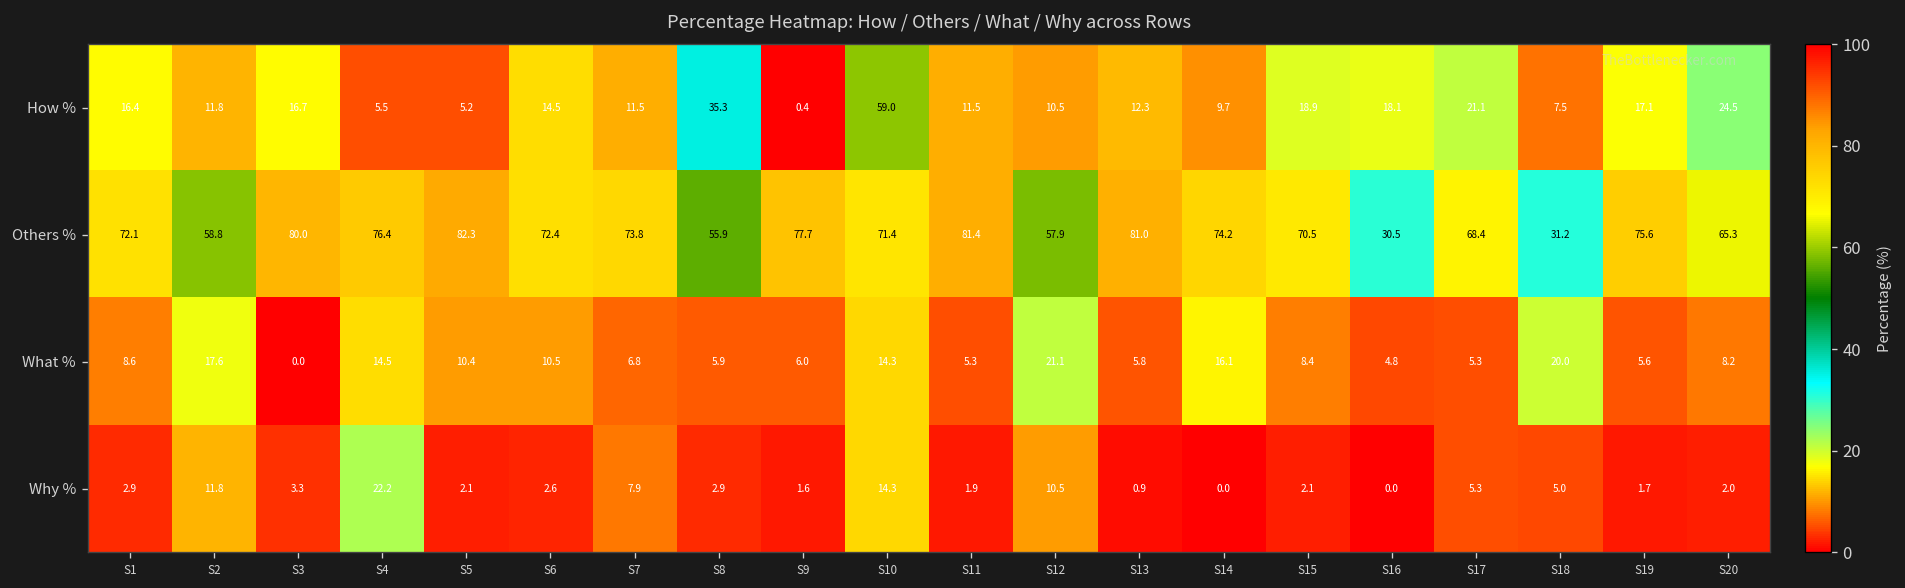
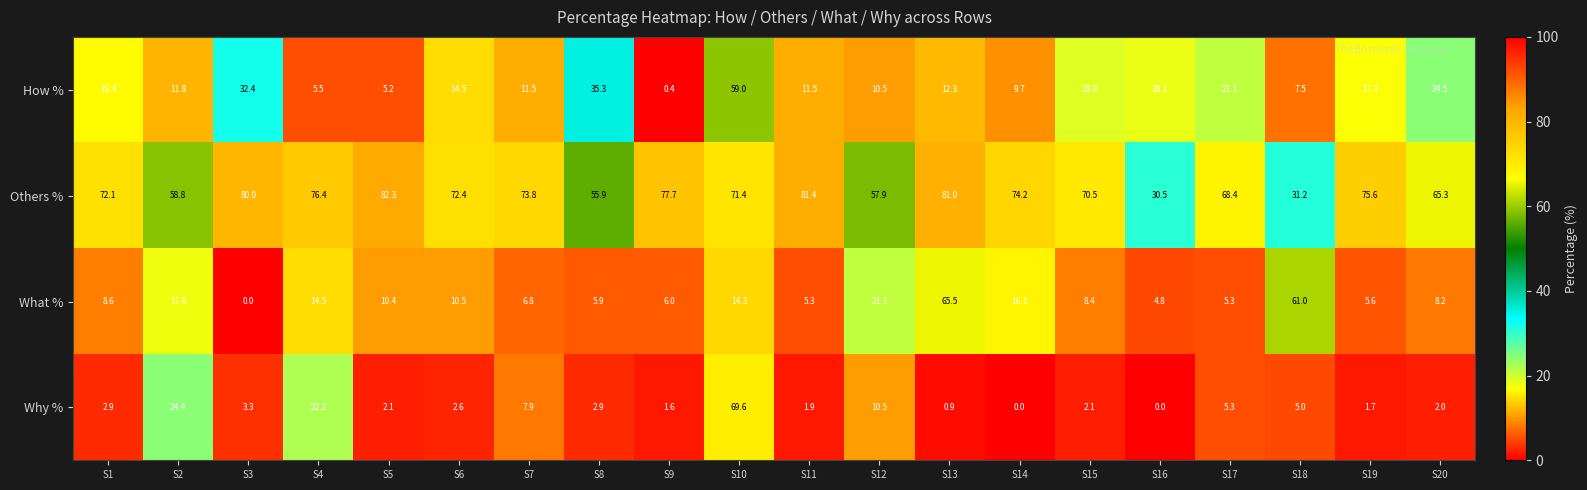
  {
    "How %": {
      "S1": 16.4,
      "S2": 11.8,
-     "S3": 16.7,
+     "S3": 32.4,
      "S4": 5.5,
      "S5": 5.2,
      "S6": 14.5,
      "S7": 11.5,
      "S8": 35.3,
      "S9": 0.4,
      "S10": 59.0,
      "S11": 11.5,
      "S12": 10.5,
      "S13": 12.3,
      "S14": 9.7,
      "S15": 18.9,
      "S16": 18.1,
      "S17": 21.1,
      "S18": 7.5,
      "S20": 24.5
    },
    "Others %": {
      "S1": 72.1,
      "S2": 58.8,
      "S3": 80.0,
      "S4": 76.4,
      "S5": 82.3,
      "S6": 72.4,
      "S7": 73.8,
      "S8": 55.9,
      "S9": 77.7,
      "S10": 71.4,
      "S11": 81.4,
      "S12": 57.9,
      "S13": 81.0,
      "S14": 74.2,
      "S15": 70.5,
      "S16": 30.5,
      "S17": 68.4,
      "S18": 31.2,
      "S19": 75.6,
      "S20": 65.3
    },
    "What %": {
      "S1": 8.6,
      "S2": 17.6,
      "S3": 0.0,
      "S4": 14.5,
      "S5": 10.4,
      "S6": 10.5,
      "S7": 6.8,
      "S8": 5.9,
      "S9": 6.0,
      "S10": 14.3,
      "S11": 5.3,
      "S12": 21.1,
-     "S13": 5.8,
+     "S13": 65.5,
      "S14": 16.1,
      "S15": 8.4,
      "S16": 4.8,
      "S17": 5.3,
-     "S18": 20.0,
+     "S18": 61.0,
      "S19": 5.6,
      "S20": 8.2
    },
    "Why %": {
      "S1": 2.9,
-     "S2": 11.8,
+     "S2": 24.4,
      "S3": 3.3,
      "S4": 22.2,
      "S5": 2.1,
      "S6": 2.6,
      "S7": 7.9,
      "S8": 2.9,
      "S9": 1.6,
-     "S10": 14.3,
+     "S10": 69.6,
      "S11": 1.9,
      "S12": 10.5,
      "S13": 0.9,
      "S14": 0.0,
      "S15": 2.1,
      "S16": 0.0,
      "S17": 5.3,
      "S18": 5.0,
      "S19": 1.7,
      "S20": 2.0
    }
  }
